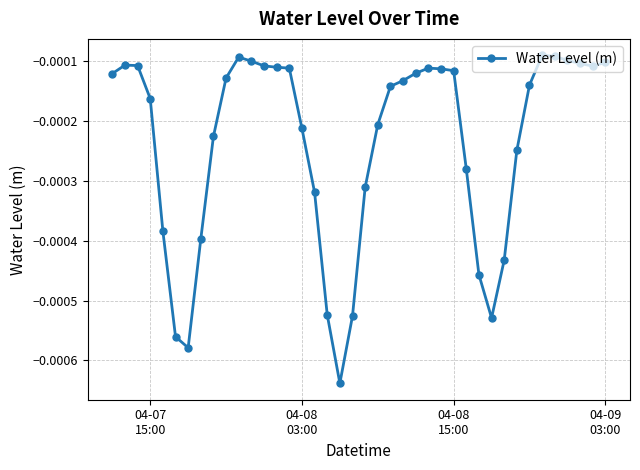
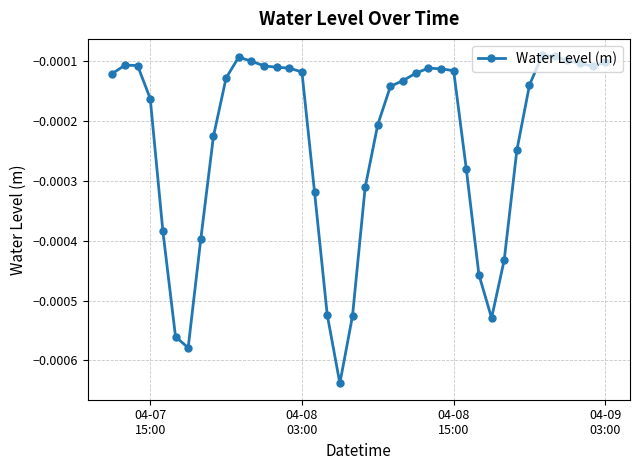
  {
    "04-07 15:00": -0.00016,
-   "04-08 03:00": -0.00021,
+   "04-08 03:00": -0.00012,
    "04-08 15:00": -0.00012
  }
